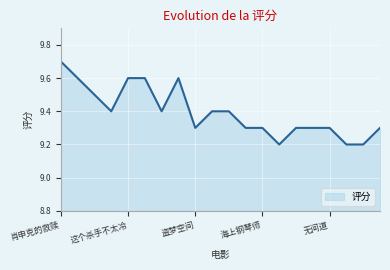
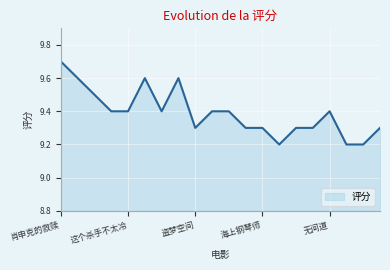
  {
    "肖申克的救赎": 9.7,
-   "这个杀手不太冷": 9.6,
+   "这个杀手不太冷": 9.4,
    "盗梦空间": 9.3,
    "海上钢琴师": 9.3,
-   "无间道": 9.3
+   "无间道": 9.4
  }
